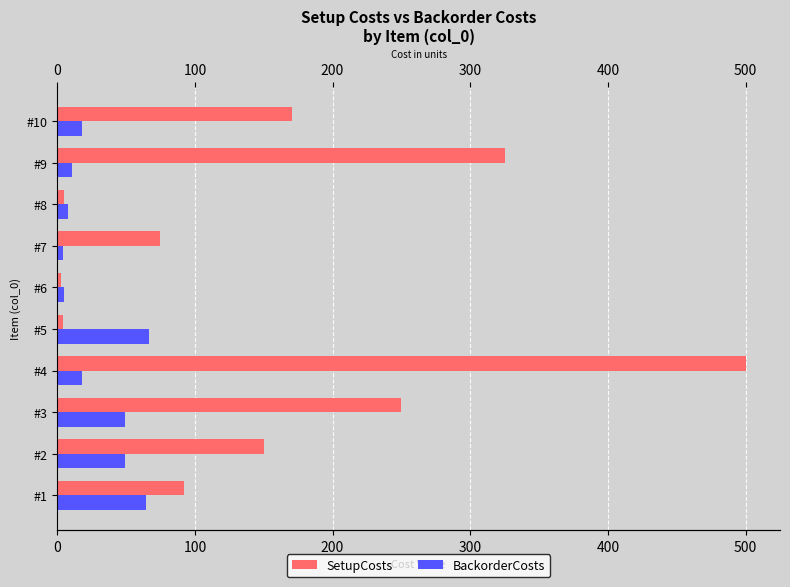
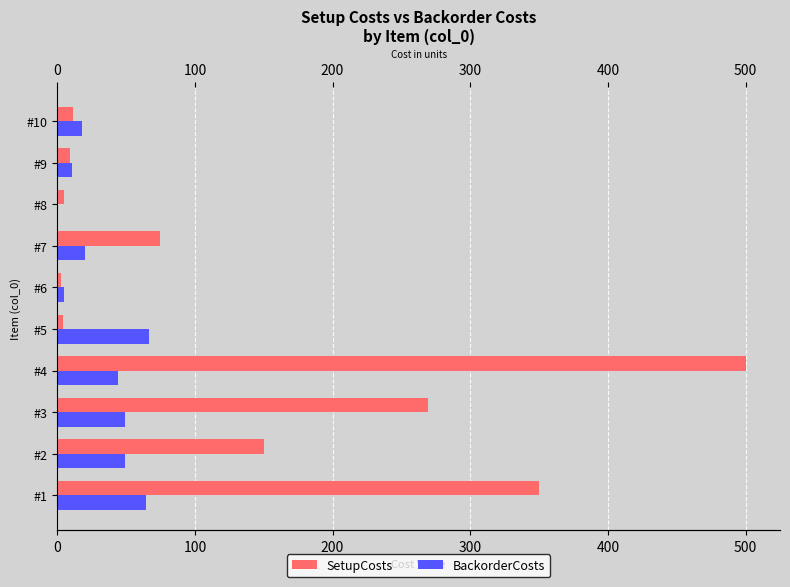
  {
    "SetupCosts": {
-     "#10": 170,
-     "#9": 325,
+     "#10": 12,
+     "#9": 9,
      "#8": 5,
      "#7": 75,
      "#6": 3,
      "#5": 4,
      "#4": 500,
-     "#3": 250,
+     "#3": 269,
      "#2": 150,
-     "#1": 92
+     "#1": 350
    },
    "BackorderCosts": {
      "#10": 18,
      "#9": 11,
-     "#8": 8,
-     "#7": 4,
+     "#8": 0,
+     "#7": 20,
      "#6": 5,
      "#5": 67,
-     "#4": 18,
+     "#4": 44,
      "#3": 49,
      "#2": 50,
      "#1": 65
    }
  }
